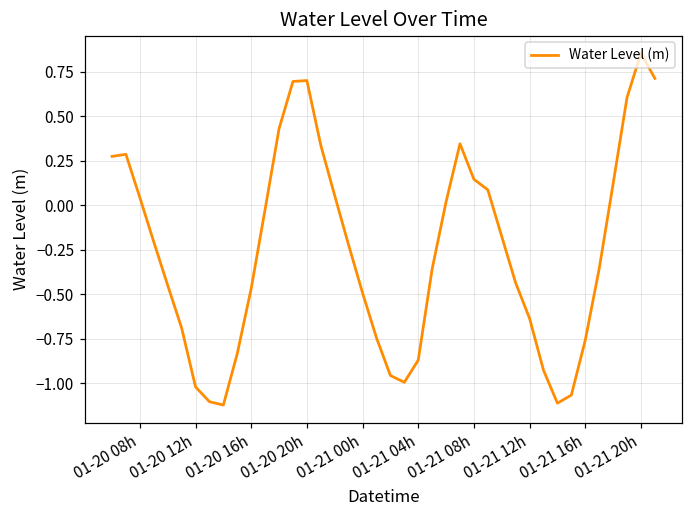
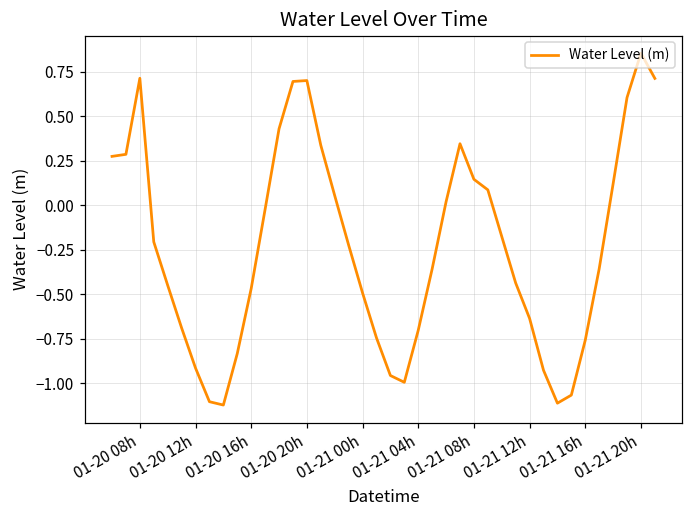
  {
-   "01-20 08h": 0.04,
-   "01-20 12h": -1.02,
+   "01-20 08h": 0.71,
+   "01-20 12h": -0.91,
    "01-20 16h": -0.47,
    "01-20 20h": 0.70,
    "01-21 00h": -0.49,
-   "01-21 04h": -0.87,
+   "01-21 04h": -0.70,
    "01-21 08h": 0.15,
    "01-21 12h": -0.64,
    "01-21 16h": -0.76
  }
